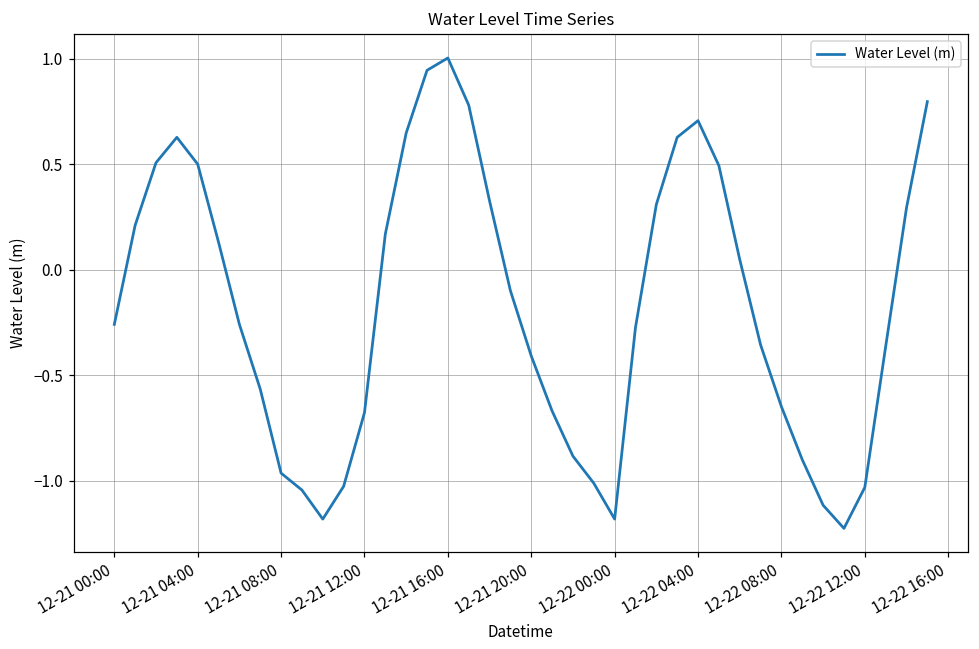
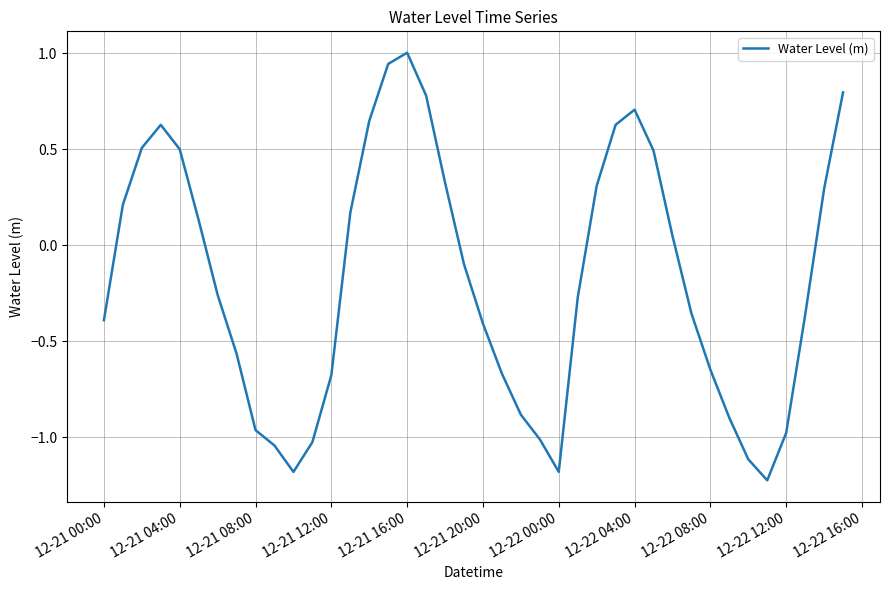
  {
-   "12-21 00:00": -0.26,
+   "12-21 00:00": -0.39,
    "12-21 04:00": 0.50,
    "12-21 08:00": -0.96,
    "12-21 12:00": -0.68,
    "12-21 16:00": 1.00,
    "12-21 20:00": -0.41,
    "12-22 00:00": -1.18,
    "12-22 04:00": 0.71,
    "12-22 08:00": -0.65,
-   "12-22 12:00": -1.03
+   "12-22 12:00": -0.98
  }
